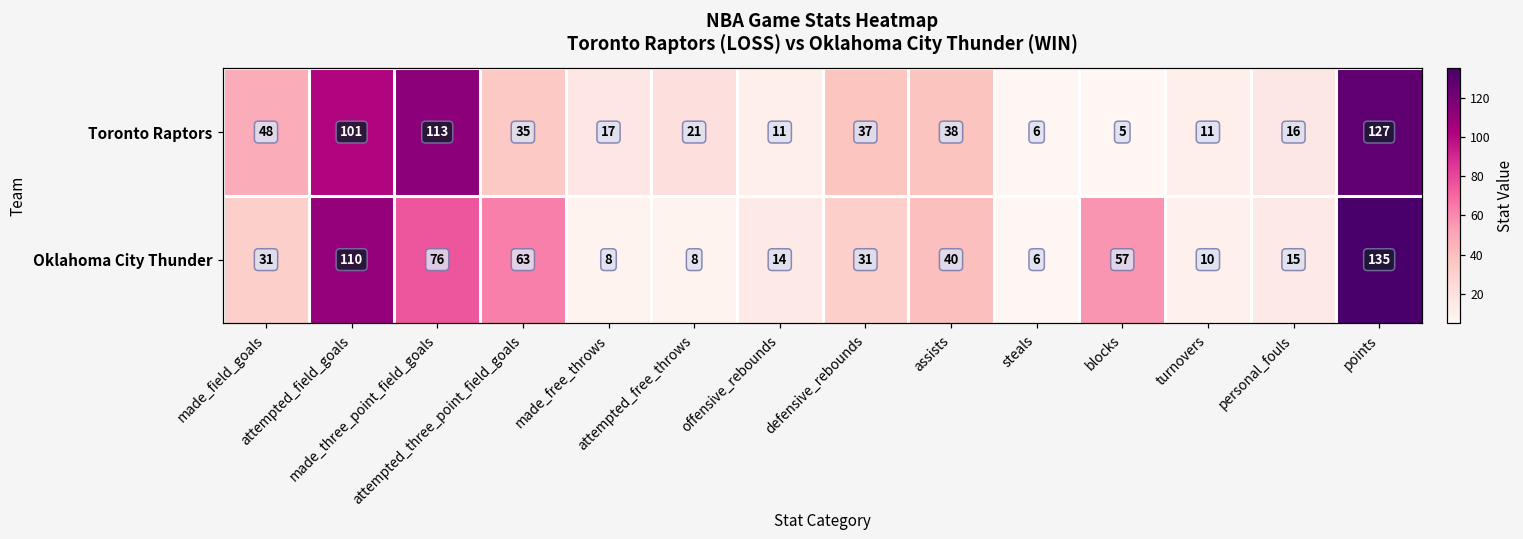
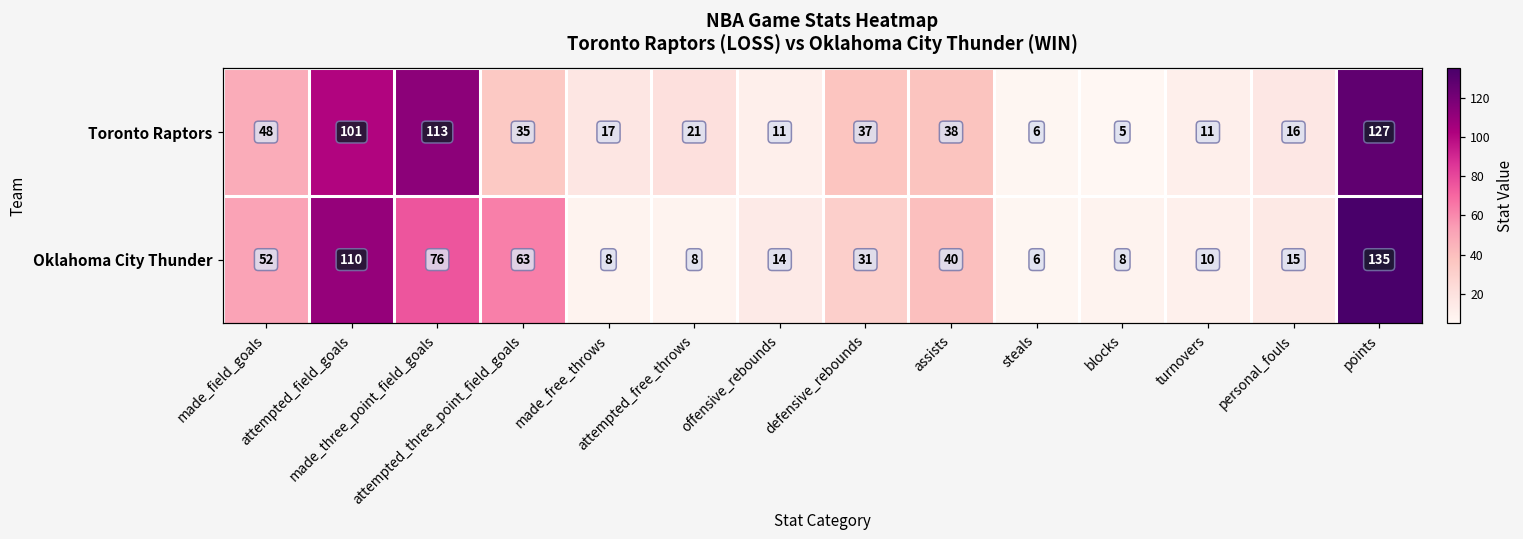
  {
    "Oklahoma City Thunder": {
-     "made_field_goals": 31,
-     "blocks": 57
+     "made_field_goals": 52,
+     "blocks": 8
    }
  }
